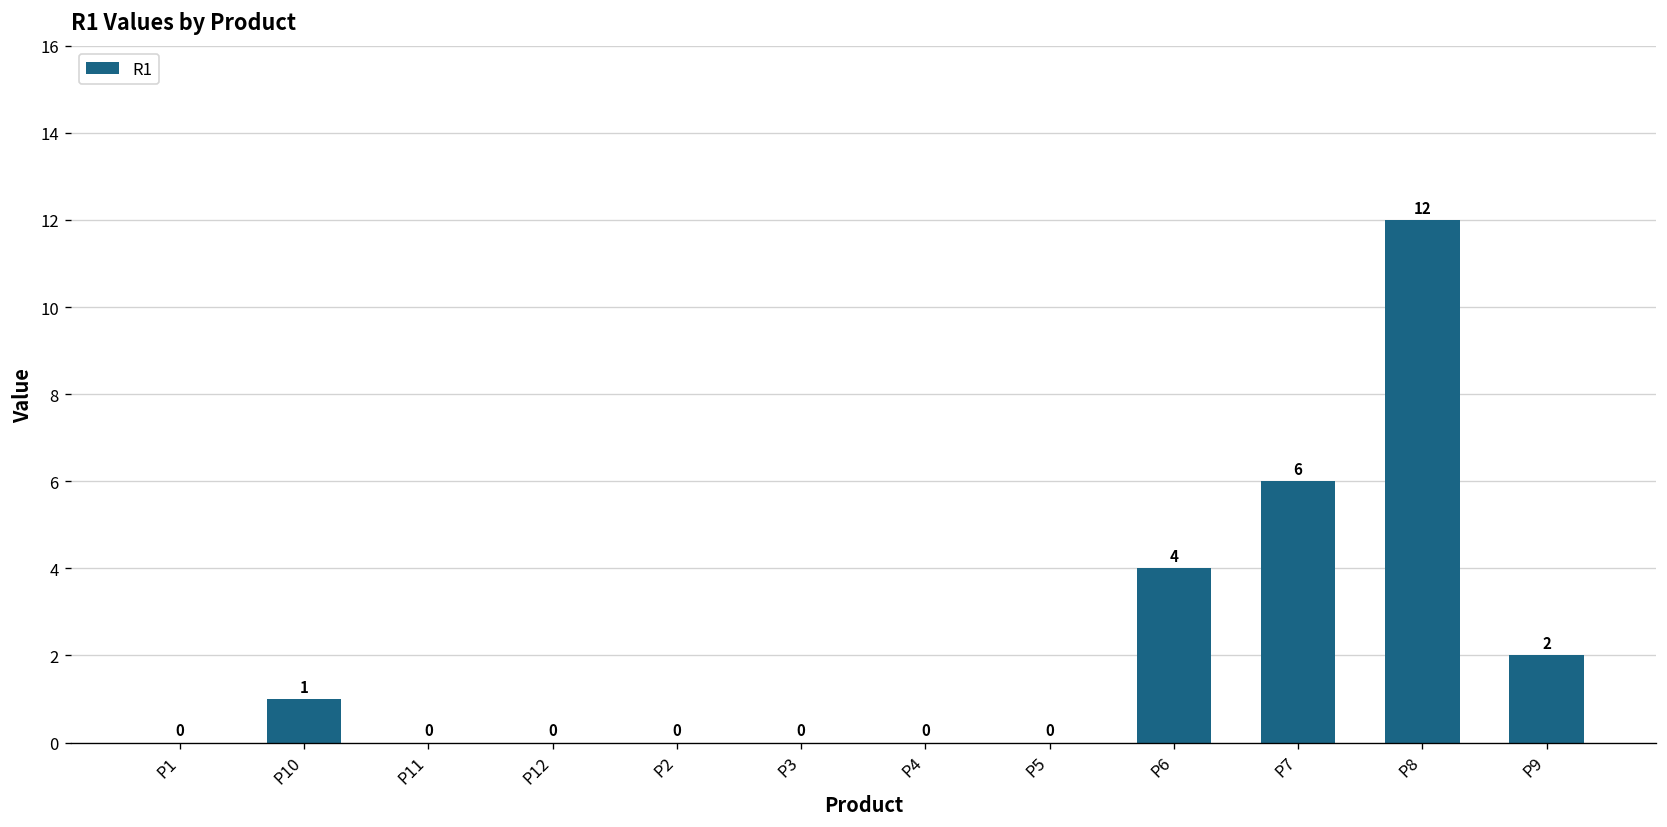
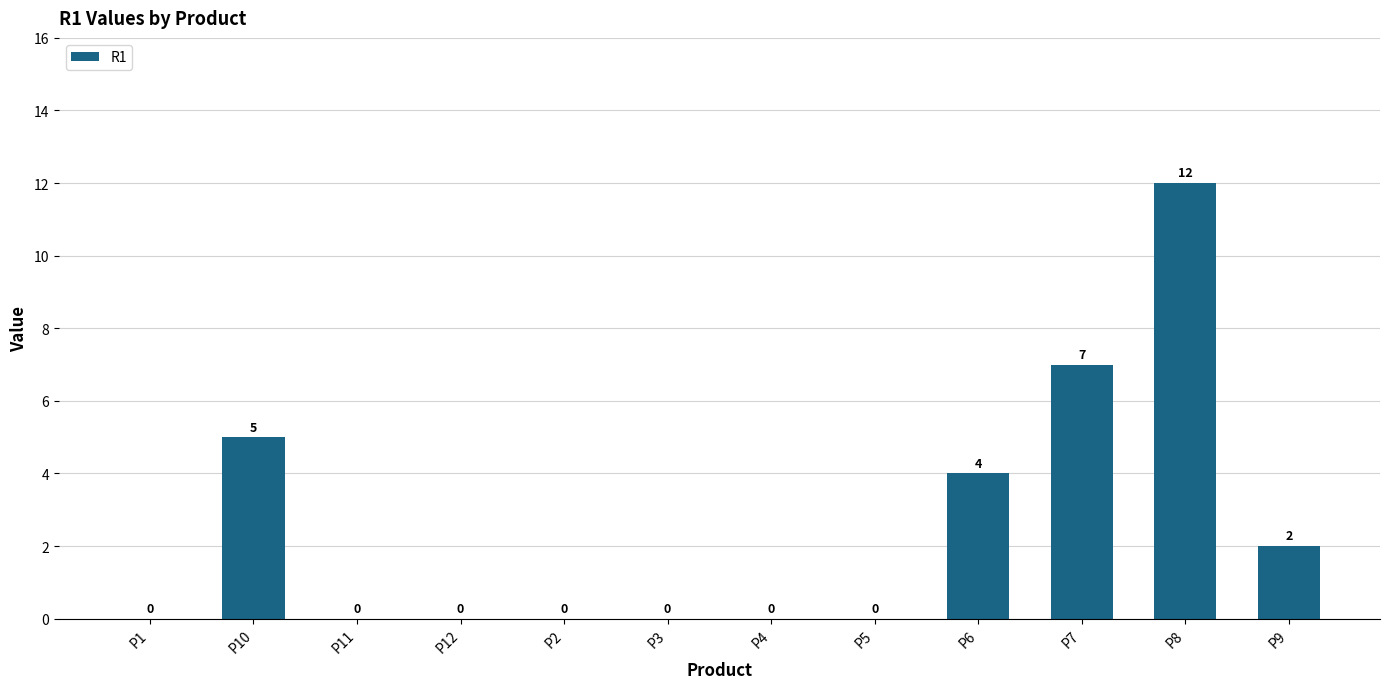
  {
    "P1": 0,
-   "P10": 1,
+   "P10": 5,
    "P11": 0,
    "P12": 0,
    "P2": 0,
    "P3": 0,
    "P4": 0,
    "P5": 0,
    "P6": 4,
-   "P7": 6,
+   "P7": 7,
    "P8": 12,
    "P9": 2
  }
